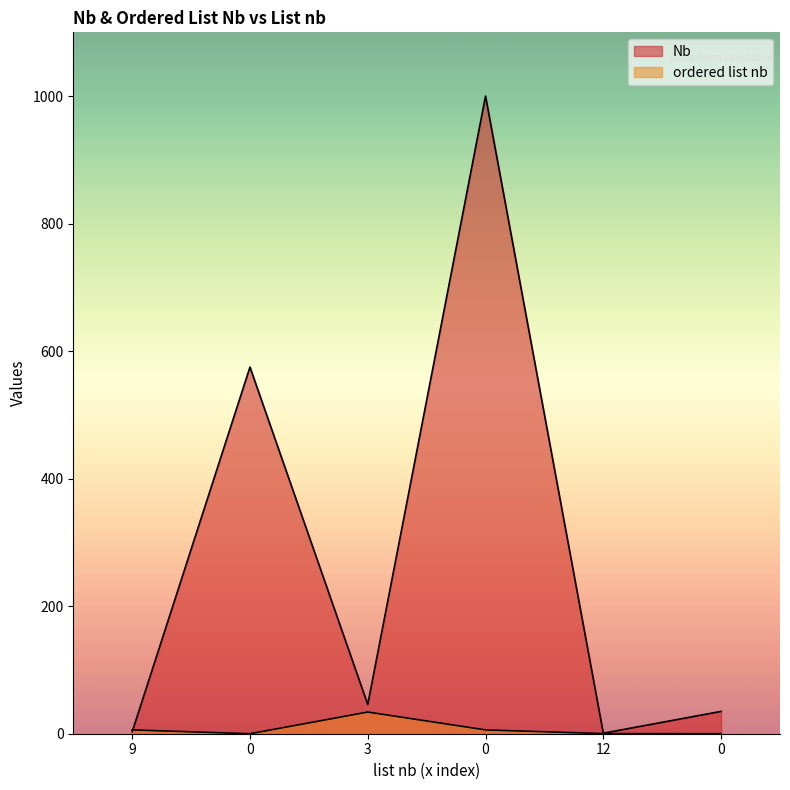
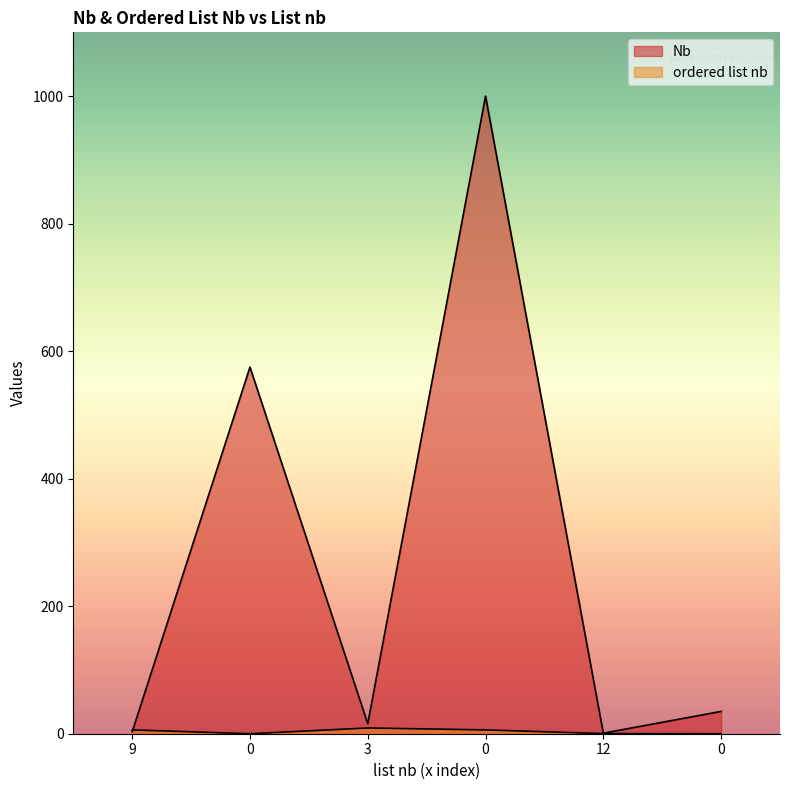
  {
    "Nb": {
-     "3": 50
+     "3": 20
    },
    "ordered list nb": {
-     "3": 30
+     "3": 10
    }
  }
